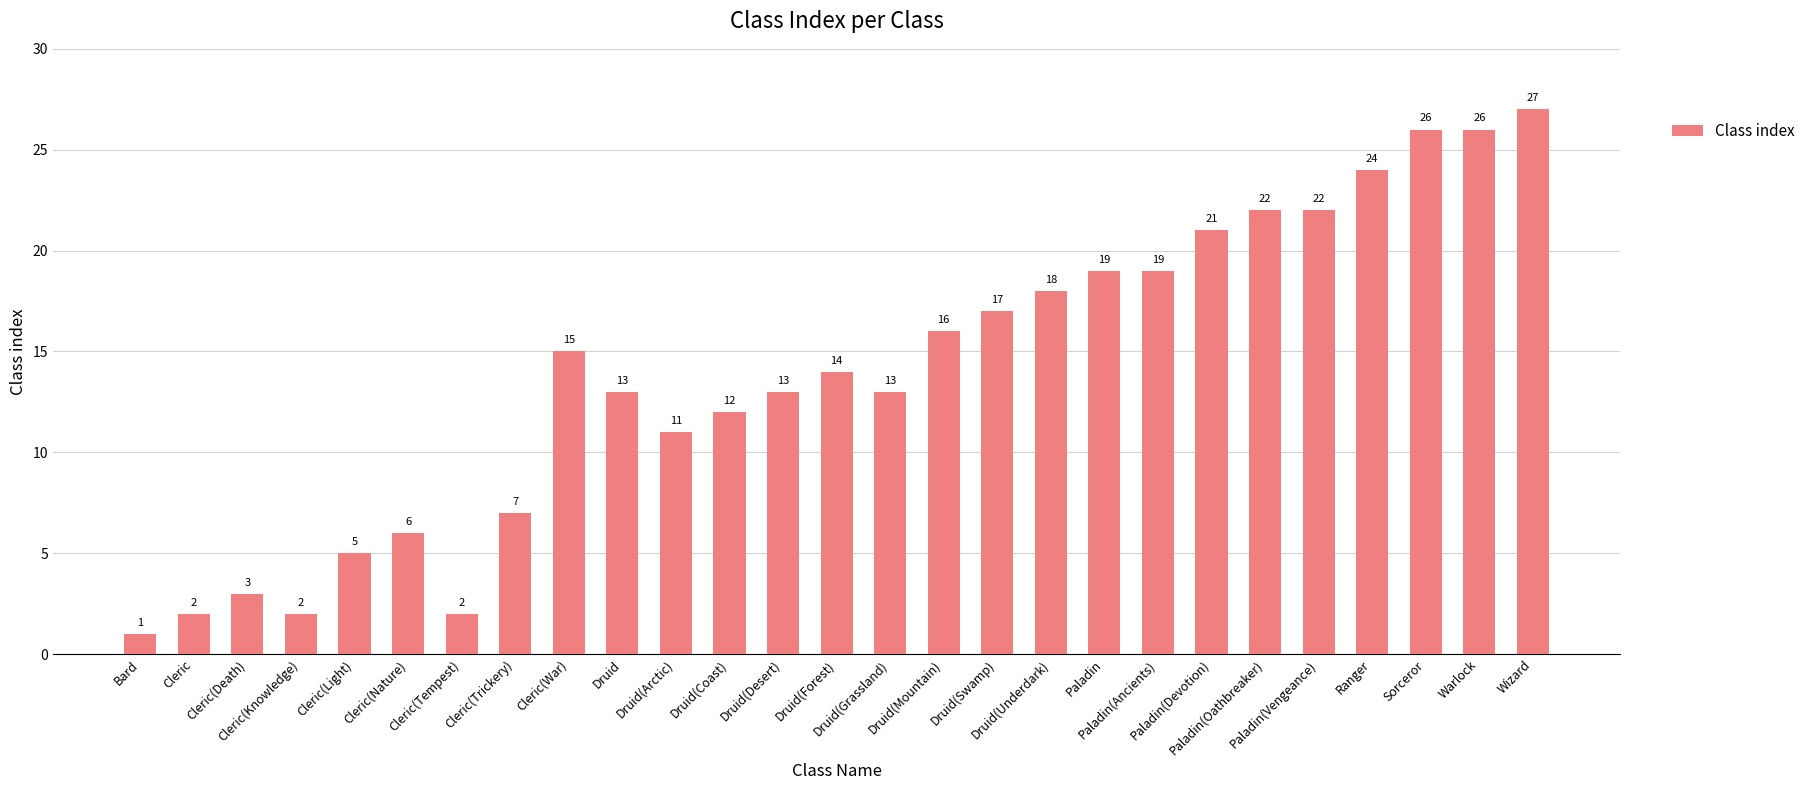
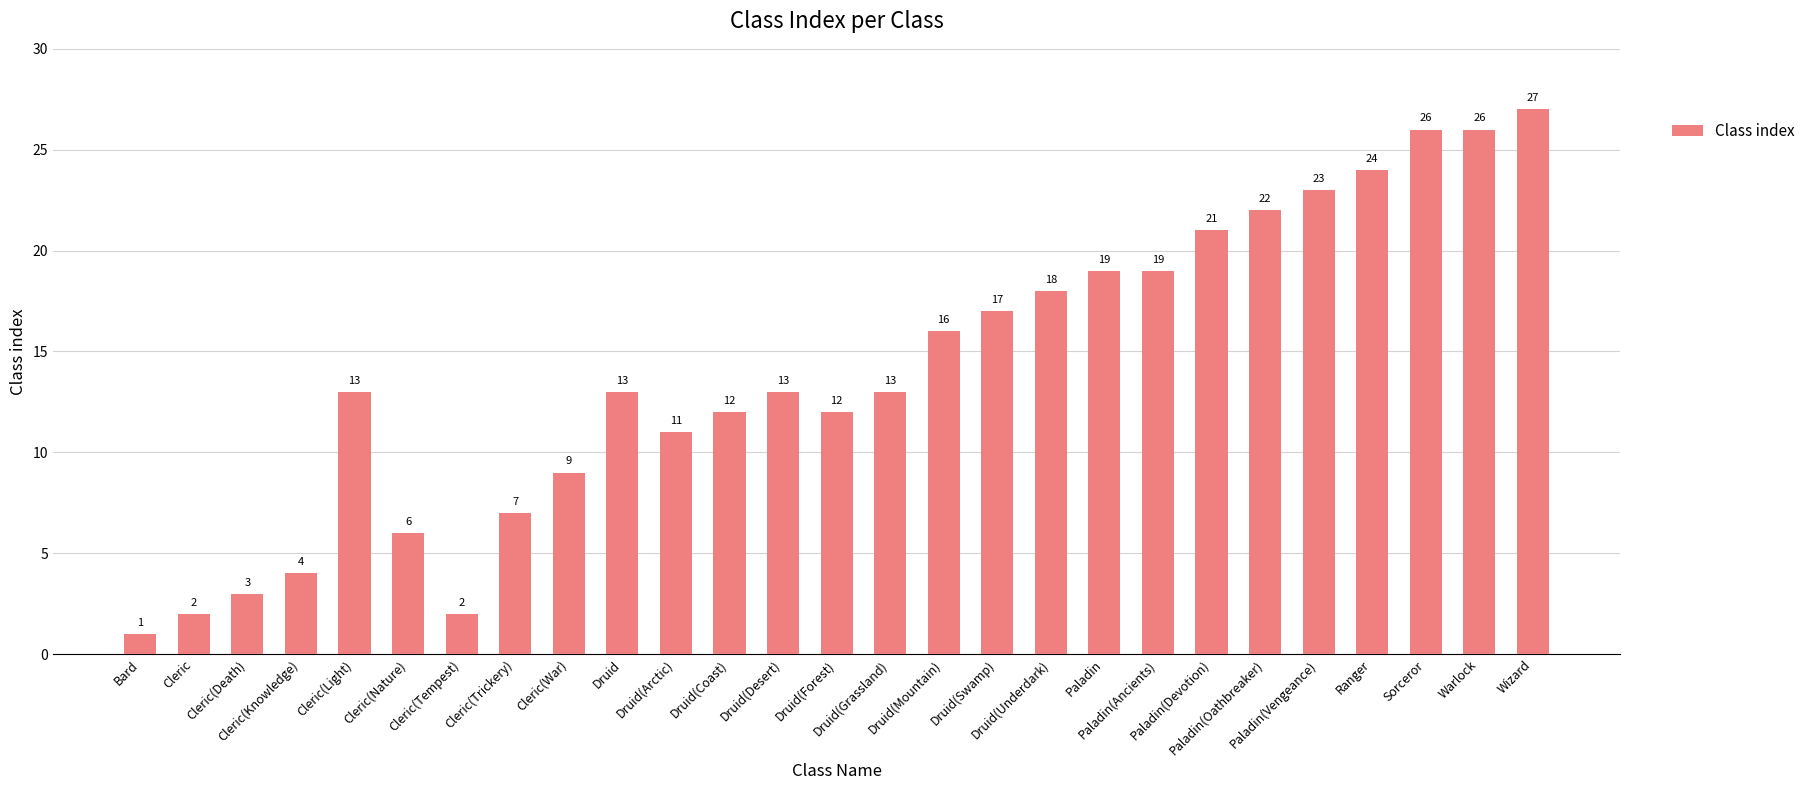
  {
    "Bard": 1,
    "Cleric": 2,
    "Cleric(Death)": 3,
-   "Cleric(Knowledge)": 2,
-   "Cleric(Light)": 5,
+   "Cleric(Knowledge)": 4,
+   "Cleric(Light)": 13,
    "Cleric(Nature)": 6,
    "Cleric(Tempest)": 2,
    "Cleric(Trickery)": 7,
-   "Cleric(War)": 15,
+   "Cleric(War)": 9,
    "Druid": 13,
    "Druid(Arctic)": 11,
    "Druid(Coast)": 12,
    "Druid(Desert)": 13,
-   "Druid(Forest)": 14,
+   "Druid(Forest)": 12,
    "Druid(Grassland)": 13,
    "Druid(Mountain)": 16,
    "Druid(Swamp)": 17,
    "Druid(Underdark)": 18,
    "Paladin": 19,
    "Paladin(Ancients)": 19,
    "Paladin(Devotion)": 21,
    "Paladin(Oathbreaker)": 22,
-   "Paladin(Vengeance)": 22,
+   "Paladin(Vengeance)": 23,
    "Ranger": 24,
    "Sorceror": 26,
    "Warlock": 26,
    "Wizard": 27
  }
